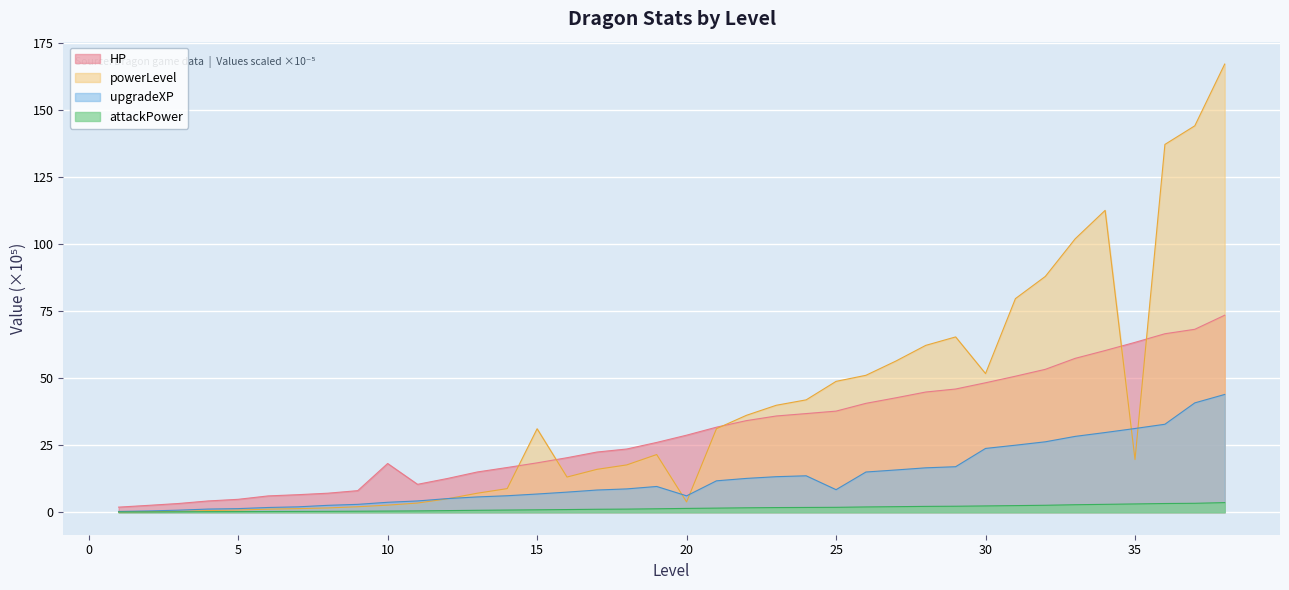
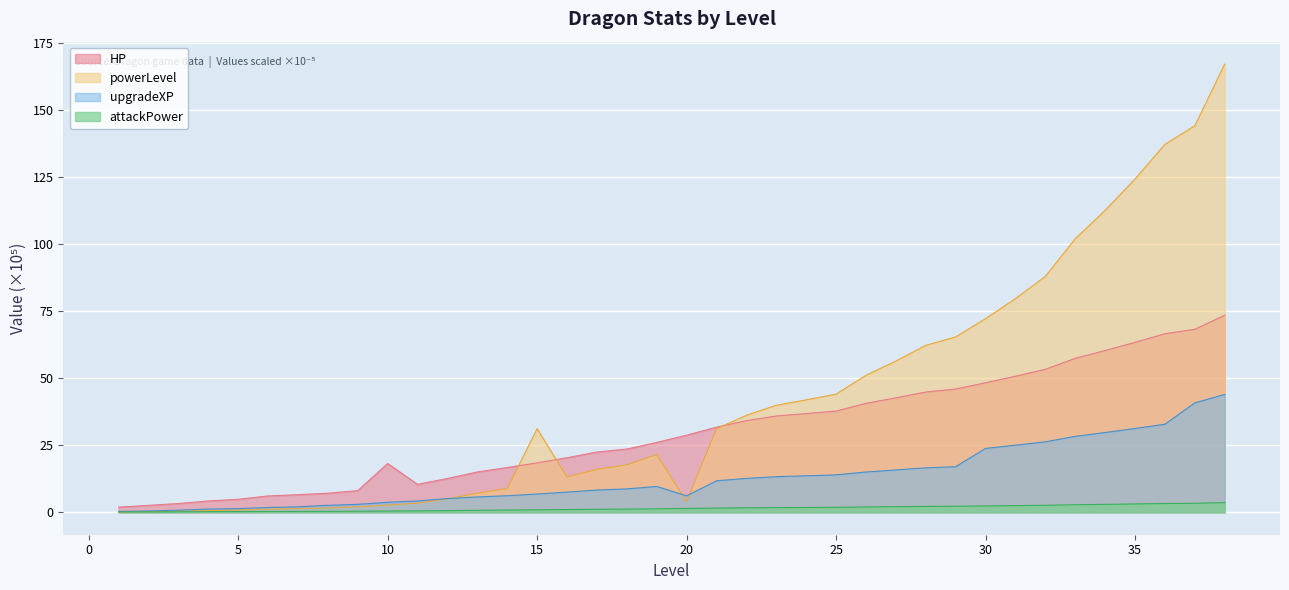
  {
    "HP": {
      "5": 5,
      "10": 18,
      "15": 18,
      "20": 29,
      "25": 38,
      "30": 48,
      "35": 63
    },
    "powerLevel": {
      "10": 3,
      "15": 31,
      "20": 4,
-     "25": 49,
-     "30": 52,
-     "35": 20
+     "25": 44,
+     "30": 72,
+     "35": 124
    },
    "upgradeXP": {
      "10": 4,
      "15": 7,
      "20": 6,
-     "25": 8,
+     "25": 14,
      "30": 24,
      "35": 31
    },
    "attackPower": {
      "10": 0,
      "15": 1,
      "20": 1,
      "25": 2,
      "30": 2,
      "35": 3
    }
  }
